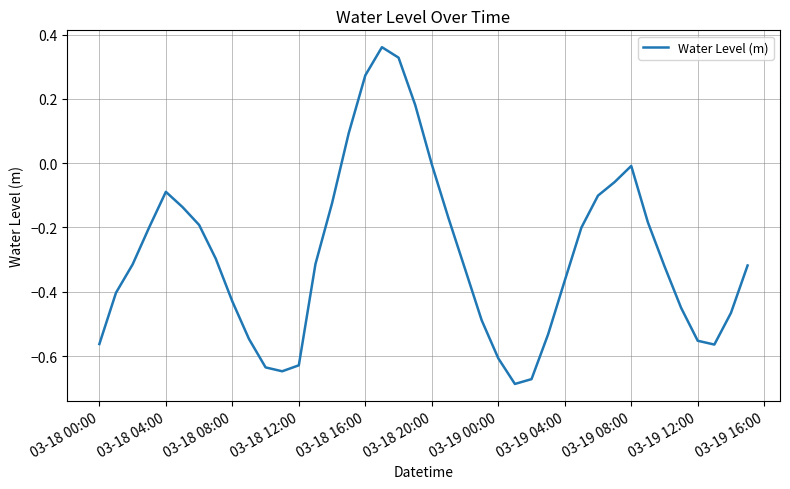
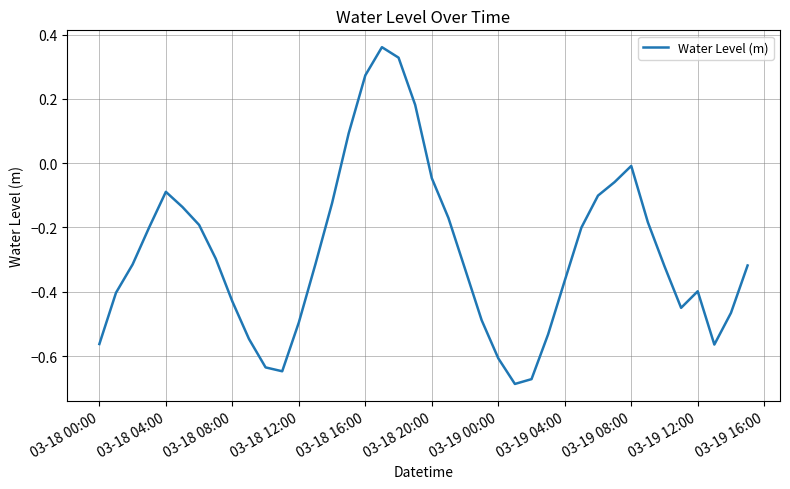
  {
    "03-18 00:00": -0.56,
    "03-18 04:00": -0.09,
    "03-18 08:00": -0.43,
-   "03-18 12:00": -0.63,
+   "03-18 12:00": -0.50,
    "03-18 16:00": 0.27,
-   "03-18 20:00": 0.00,
+   "03-18 20:00": -0.05,
    "03-19 00:00": -0.61,
    "03-19 04:00": -0.37,
    "03-19 08:00": -0.01,
-   "03-19 12:00": -0.55
+   "03-19 12:00": -0.40
  }
